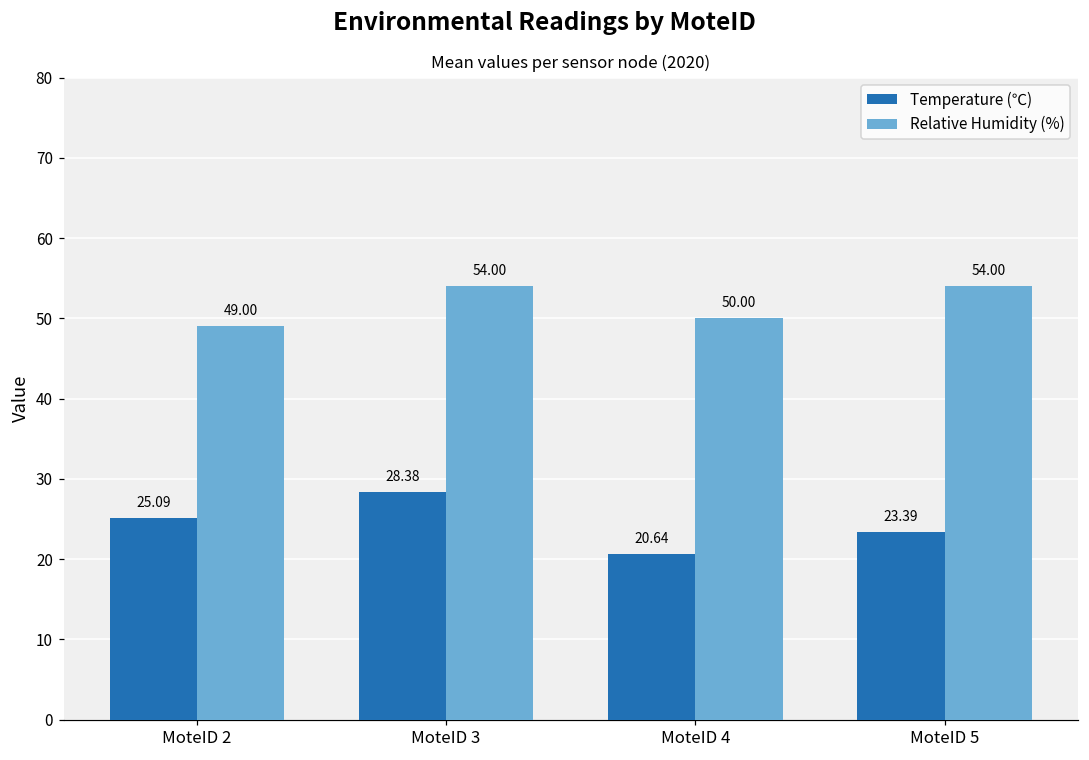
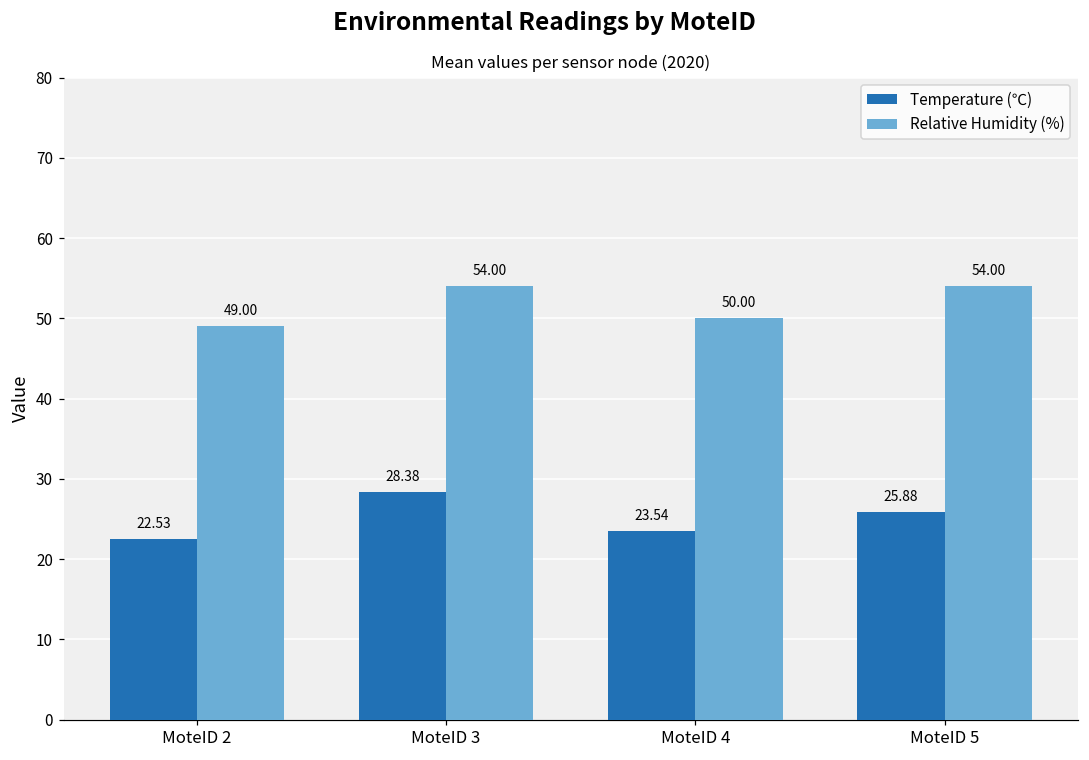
  {
    "Temperature (℃)": {
-     "MoteID 2": 25.09,
+     "MoteID 2": 22.53,
      "MoteID 3": 28.38,
-     "MoteID 4": 20.64,
-     "MoteID 5": 23.39
+     "MoteID 4": 23.54,
+     "MoteID 5": 25.88
    },
    "Relative Humidity (%)": {
      "MoteID 2": 49.00,
      "MoteID 3": 54.00,
      "MoteID 4": 50.00,
      "MoteID 5": 54.00
    }
  }
